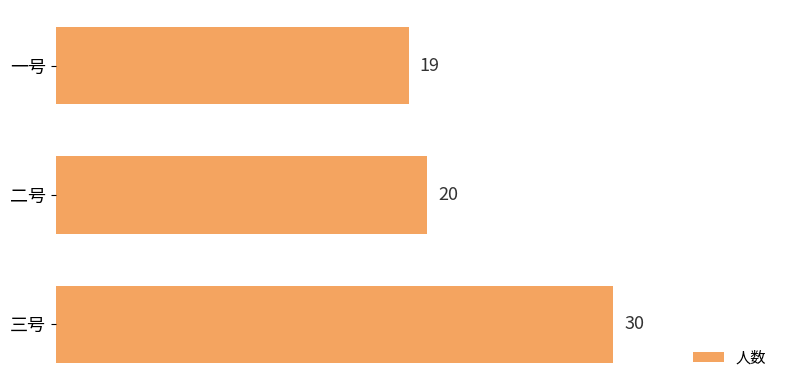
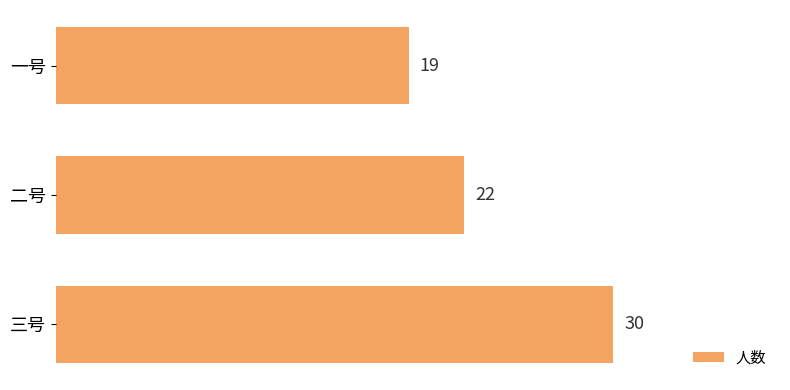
  {
    "一号": 19,
-   "二号": 20,
+   "二号": 22,
    "三号": 30
  }
